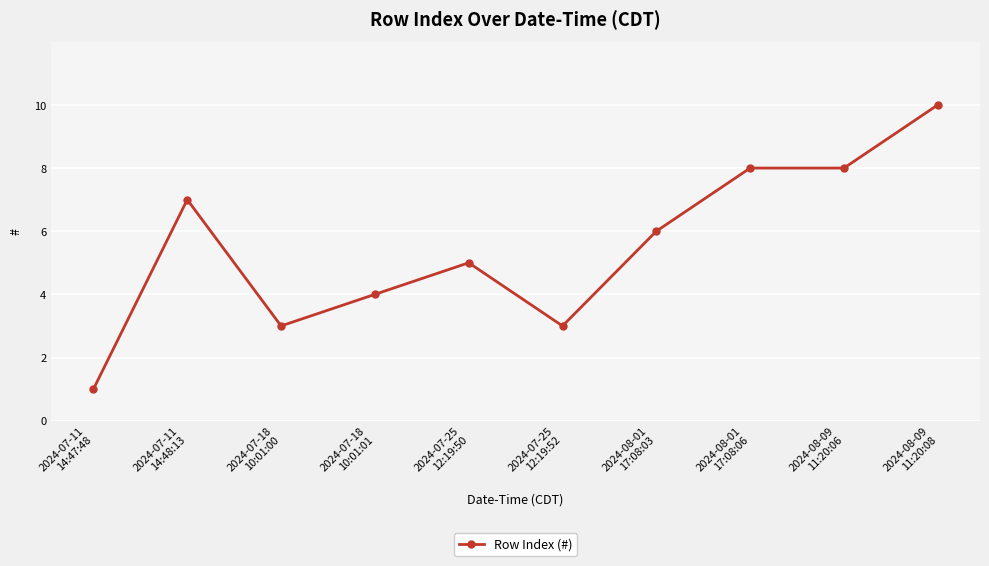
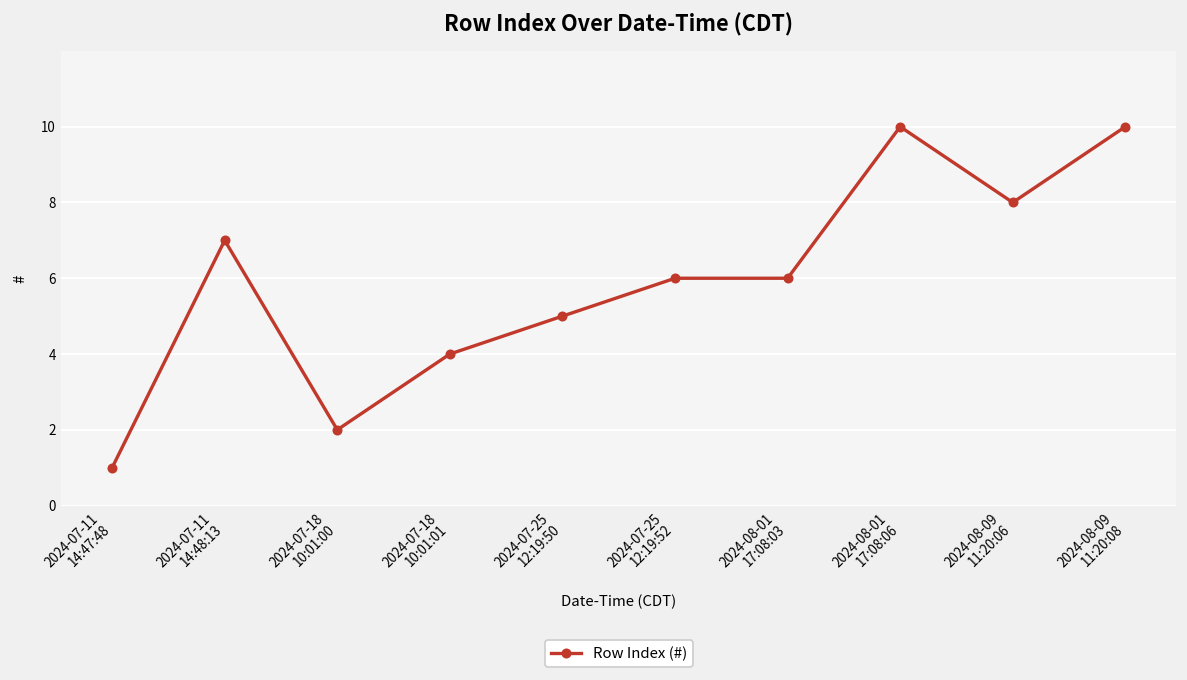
  {
    "2024-07-11 14:47:48": 1,
    "2024-07-11 14:48:13": 7,
-   "2024-07-18 10:01:00": 3,
+   "2024-07-18 10:01:00": 2,
    "2024-07-18 10:01:01": 4,
    "2024-07-25 12:19:50": 5,
-   "2024-07-25 12:19:52": 3,
+   "2024-07-25 12:19:52": 6,
    "2024-08-01 17:08:03": 6,
-   "2024-08-01 17:08:06": 8,
+   "2024-08-01 17:08:06": 10,
    "2024-08-09 11:20:06": 8,
    "2024-08-09 11:20:08": 10
  }
